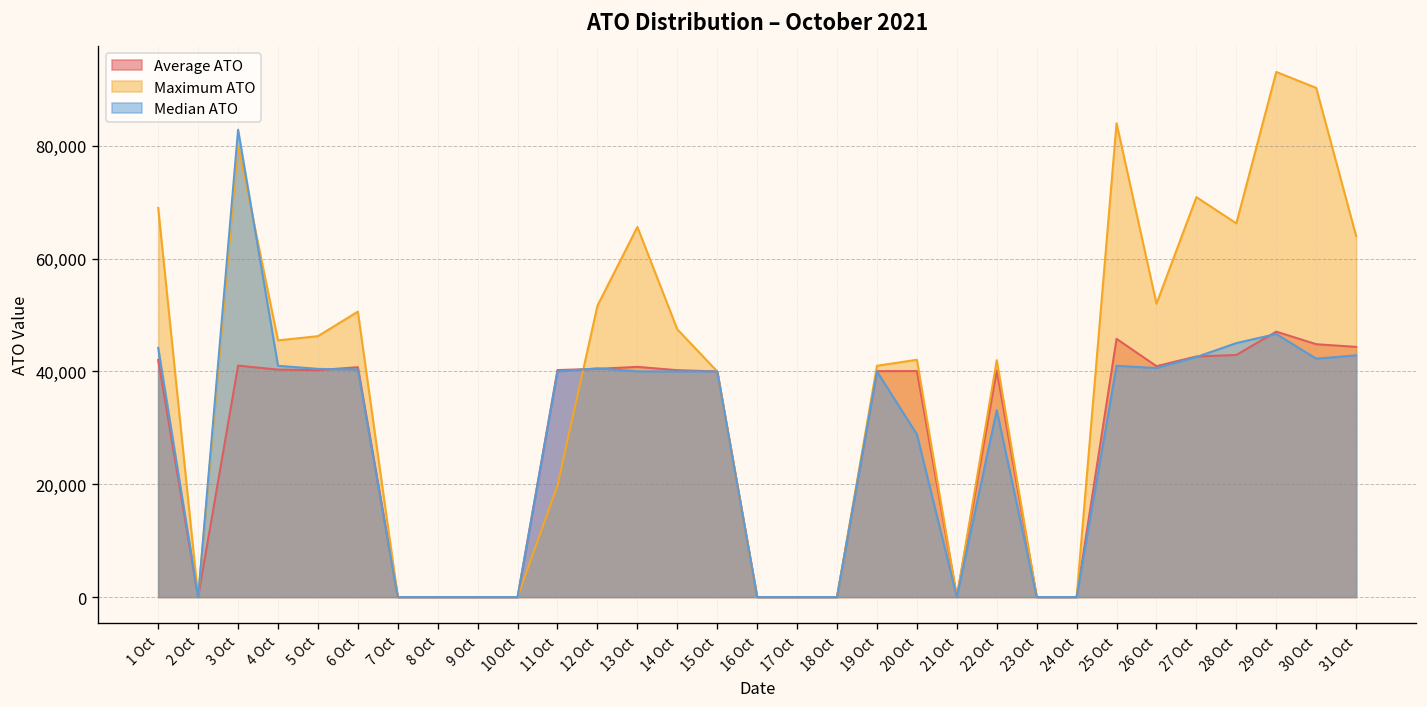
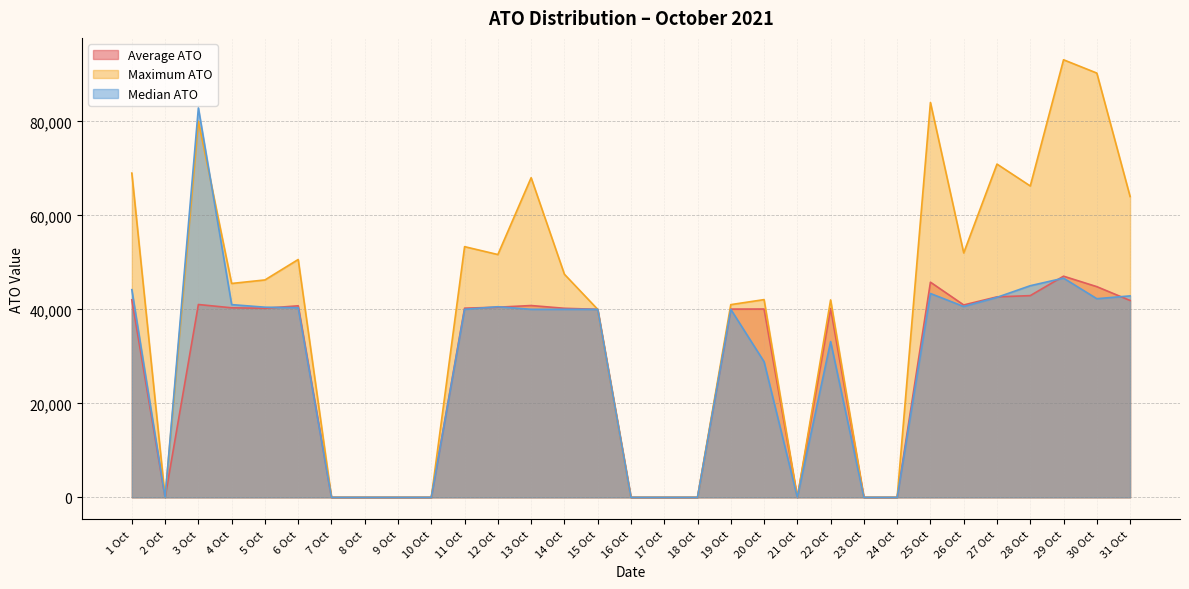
  {
    "Average ATO": {
      "1 Oct": "42,000",
      "3 Oct": "41,000",
      "4 Oct": "40,000",
      "13 Oct": "41,000",
      "20 Oct": "40,000",
      "22 Oct": "40,000",
      "25 Oct": "46,000",
      "28 Oct": "43,000",
      "30 Oct": "45,000",
-     "31 Oct": "44,000"
+     "31 Oct": "42,000"
    },
    "Maximum ATO": {
      "1 Oct": "69,000",
      "3 Oct": "80,000",
      "4 Oct": "46,000",
      "5 Oct": "46,000",
      "6 Oct": "51,000",
-     "11 Oct": "20,000",
+     "11 Oct": "53,000",
      "12 Oct": "52,000",
-     "13 Oct": "66,000",
+     "13 Oct": "68,000",
      "14 Oct": "47,000",
      "19 Oct": "41,000",
      "20 Oct": "42,000",
      "22 Oct": "42,000",
      "25 Oct": "84,000",
      "26 Oct": "52,000",
      "27 Oct": "71,000",
      "28 Oct": "66,000",
      "29 Oct": "93,000",
      "30 Oct": "90,000",
      "31 Oct": "64,000"
    },
    "Median ATO": {
      "1 Oct": "44,000",
      "3 Oct": "83,000",
      "4 Oct": "41,000",
      "13 Oct": "40,000",
      "20 Oct": "29,000",
      "22 Oct": "33,000",
-     "25 Oct": "41,000",
+     "25 Oct": "43,000",
      "28 Oct": "45,000",
      "30 Oct": "42,000",
      "31 Oct": "43,000"
    }
  }
